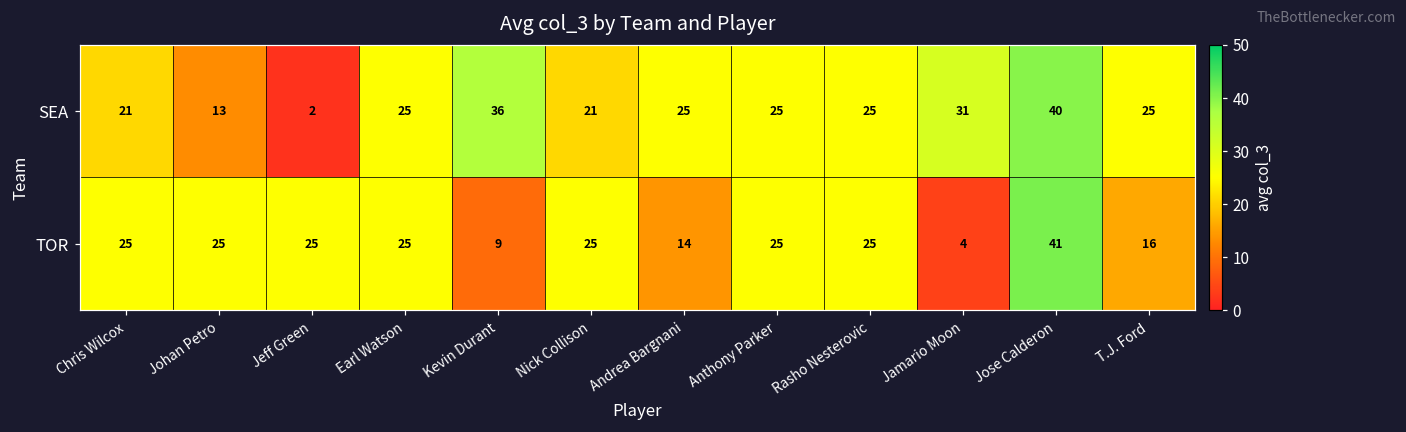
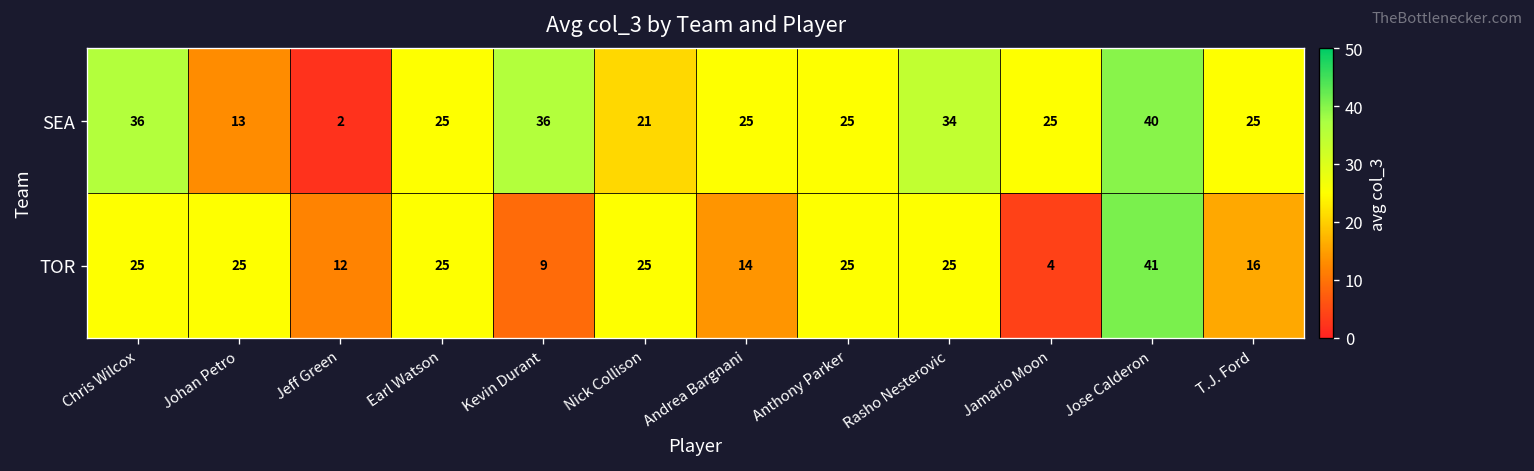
  {
    "SEA": {
-     "Chris Wilcox": 21,
+     "Chris Wilcox": 36,
      "Johan Petro": 13,
      "Jeff Green": 2,
      "Earl Watson": 25,
      "Kevin Durant": 36,
      "Nick Collison": 21,
      "Andrea Bargnani": 25,
      "Anthony Parker": 25,
-     "Rasho Nesterovic": 25,
-     "Jamario Moon": 31,
+     "Rasho Nesterovic": 34,
+     "Jamario Moon": 25,
      "Jose Calderon": 40,
      "T.J. Ford": 25
    },
    "TOR": {
      "Chris Wilcox": 25,
      "Johan Petro": 25,
-     "Jeff Green": 25,
+     "Jeff Green": 12,
      "Earl Watson": 25,
      "Kevin Durant": 9,
      "Nick Collison": 25,
      "Andrea Bargnani": 14,
      "Anthony Parker": 25,
      "Rasho Nesterovic": 25,
      "Jamario Moon": 4,
      "Jose Calderon": 41,
      "T.J. Ford": 16
    }
  }
